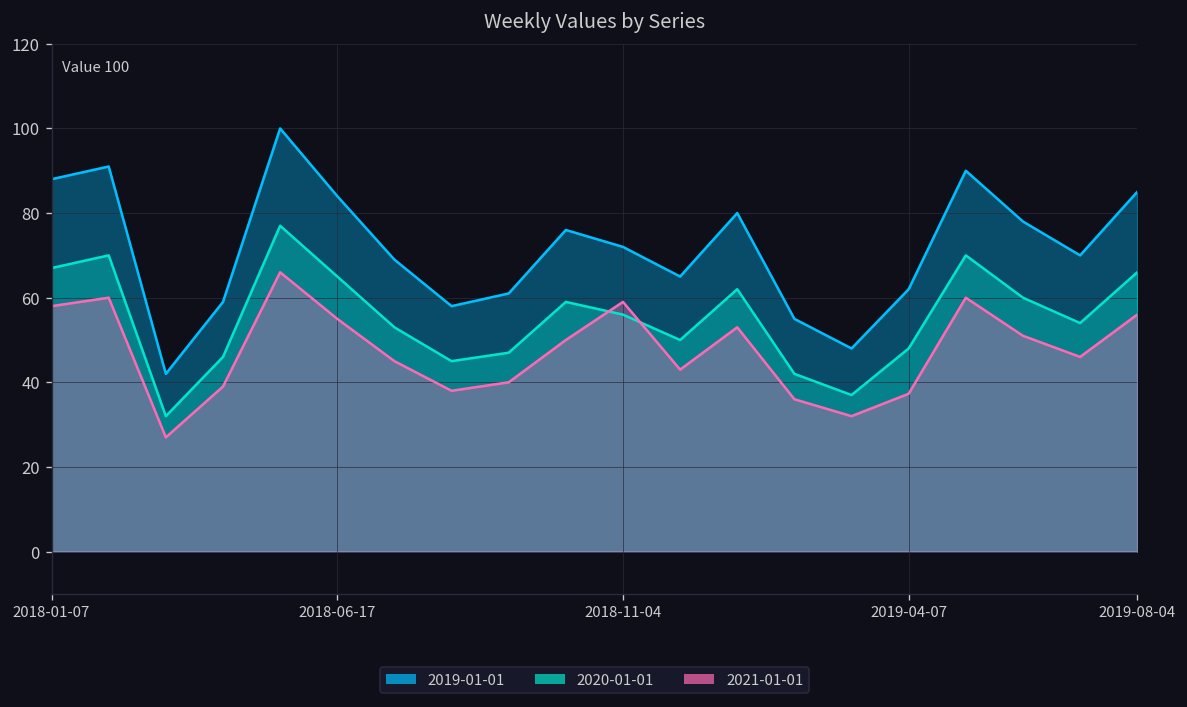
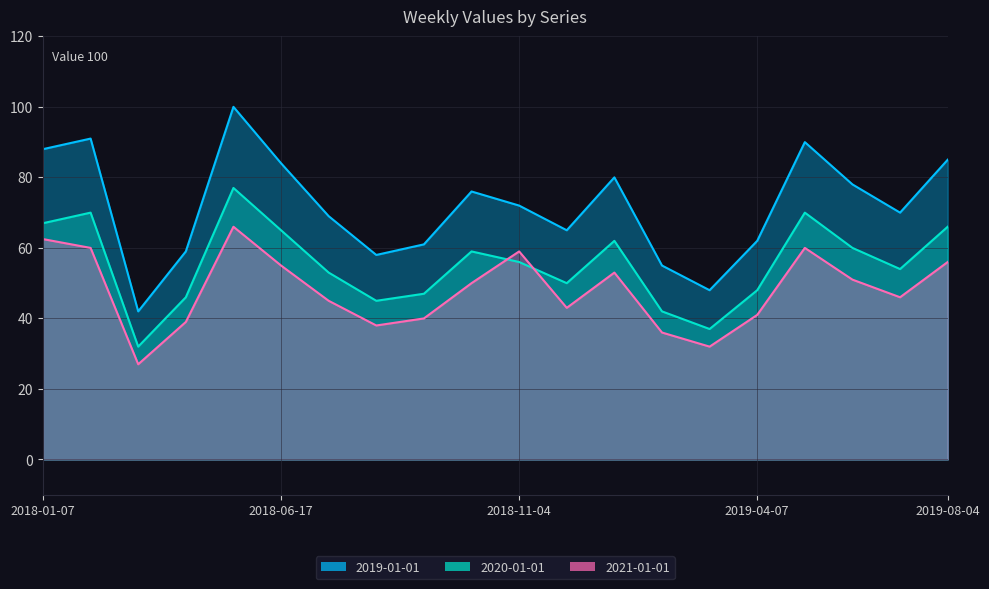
  {
    "2021-01-01": {
-     "2018-01-07": 58,
+     "2018-01-07": 63,
      "2018-06-17": 55,
      "2018-11-04": 59,
-     "2019-04-07": 37,
+     "2019-04-07": 41,
      "2019-08-04": 56
    }
  }
